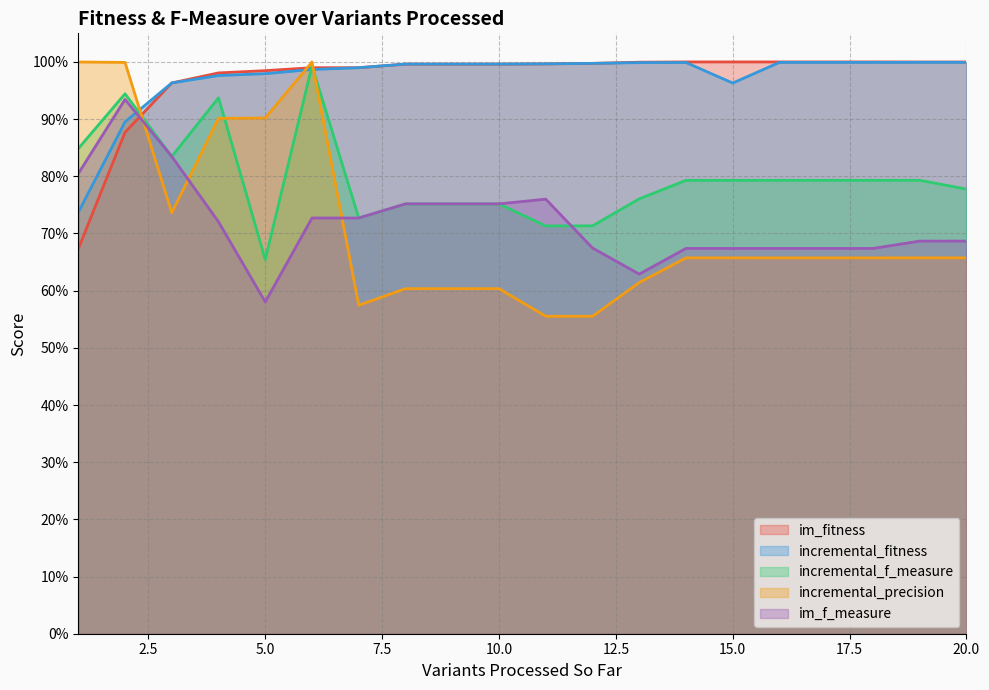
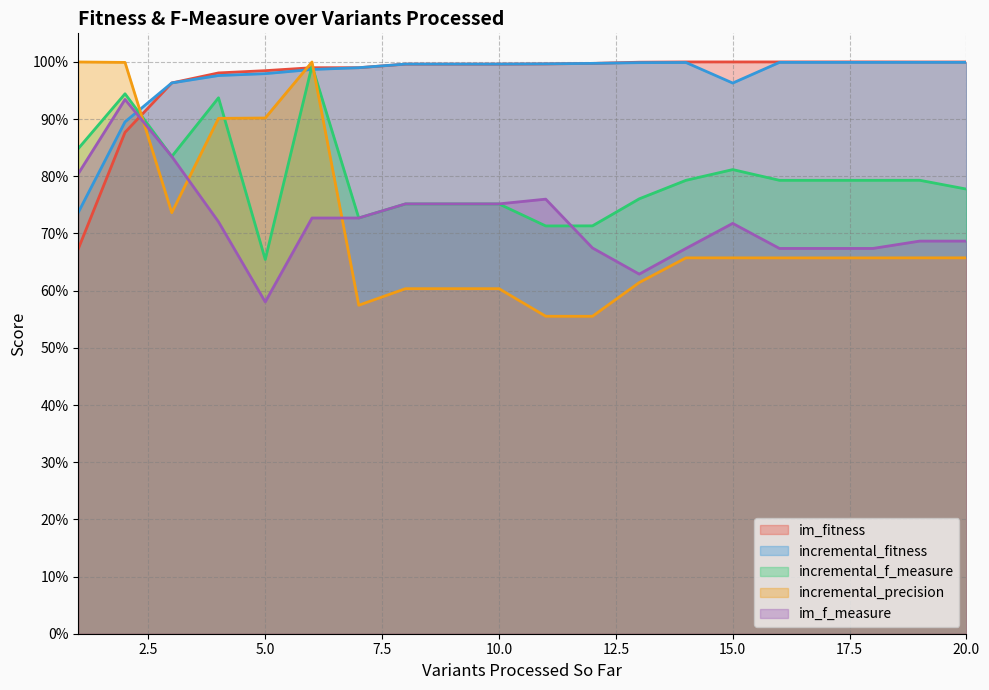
  {
    "incremental_fitness": {
      "5.0": "98%",
      "15.0": "96%"
    },
    "incremental_f_measure": {
      "5.0": "65%",
-     "15.0": "79%",
+     "15.0": "81%",
      "20.0": "78%"
    },
    "im_f_measure": {
      "5.0": "58%",
-     "15.0": "67%",
+     "15.0": "72%",
      "20.0": "69%"
    }
  }
